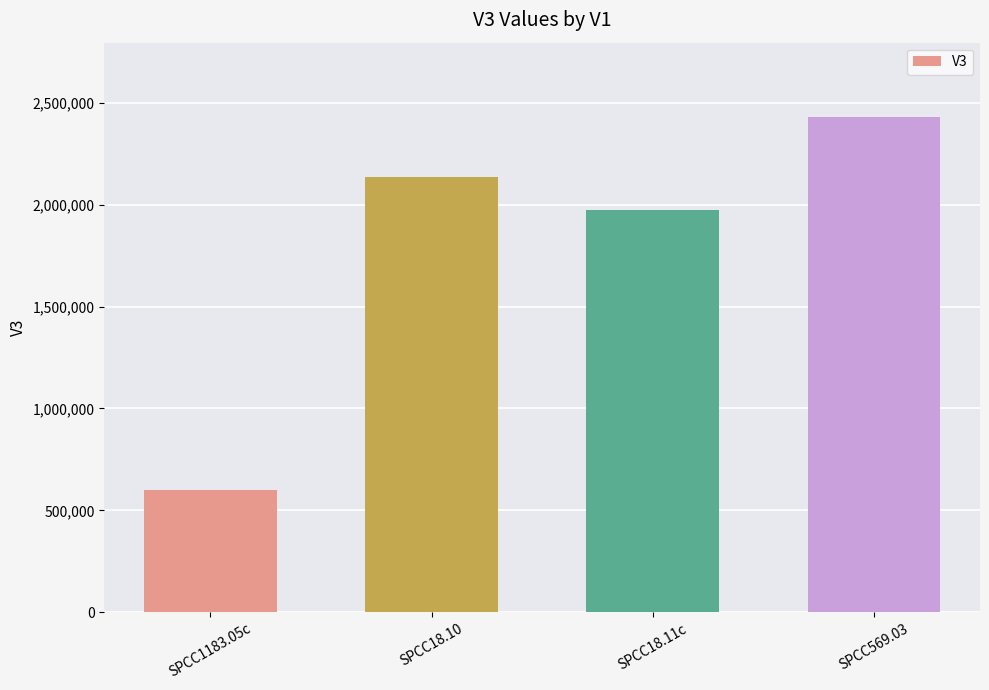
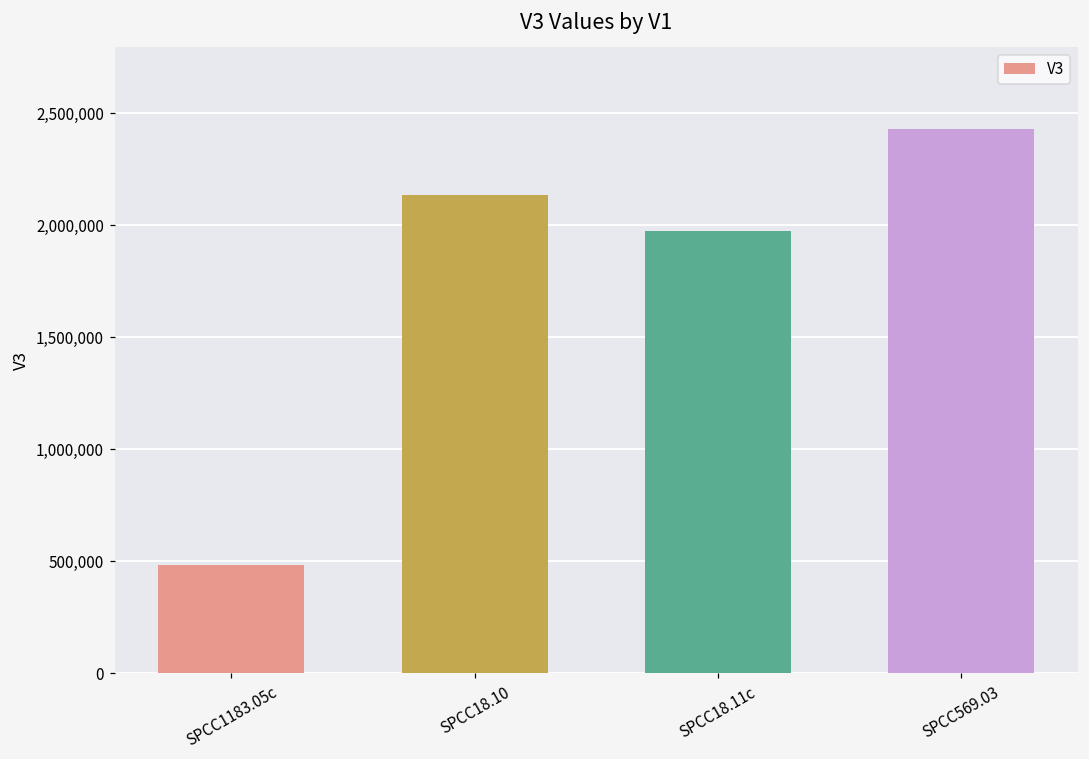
  {
-   "SPCC1183.05c": "600,000",
+   "SPCC1183.05c": "480,000",
    "SPCC18.10": "2,140,000",
    "SPCC18.11c": "1,980,000",
    "SPCC569.03": "2,430,000"
  }
